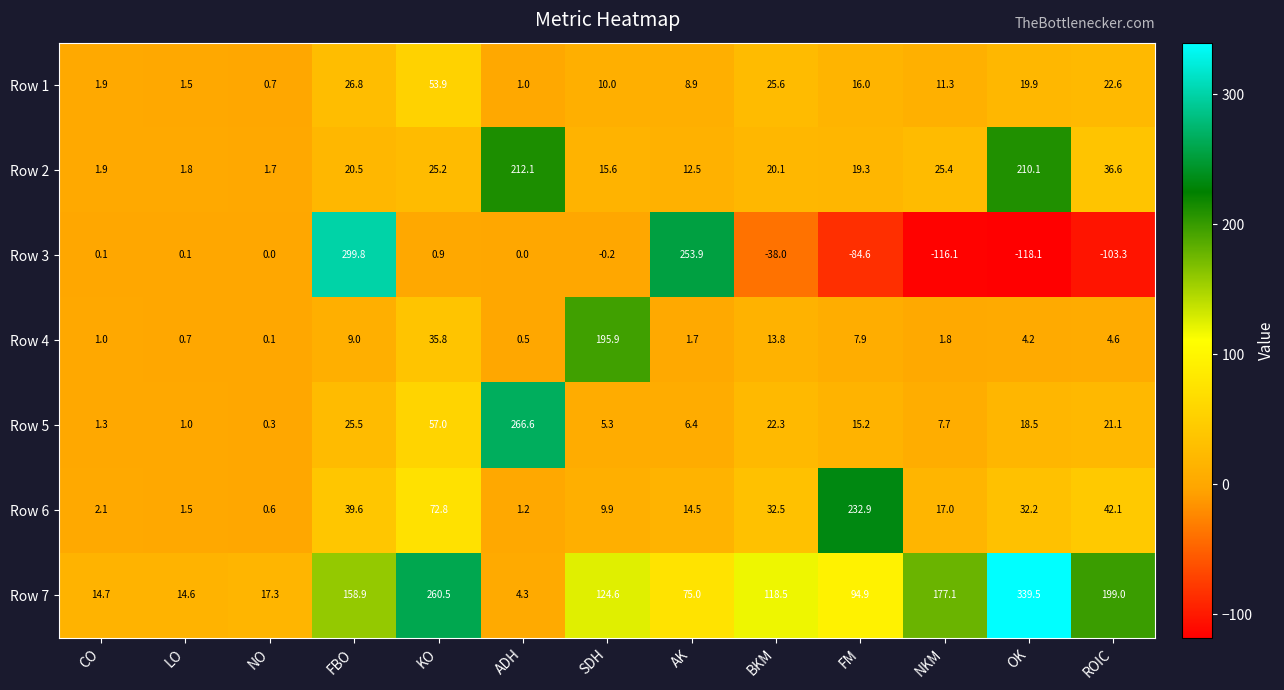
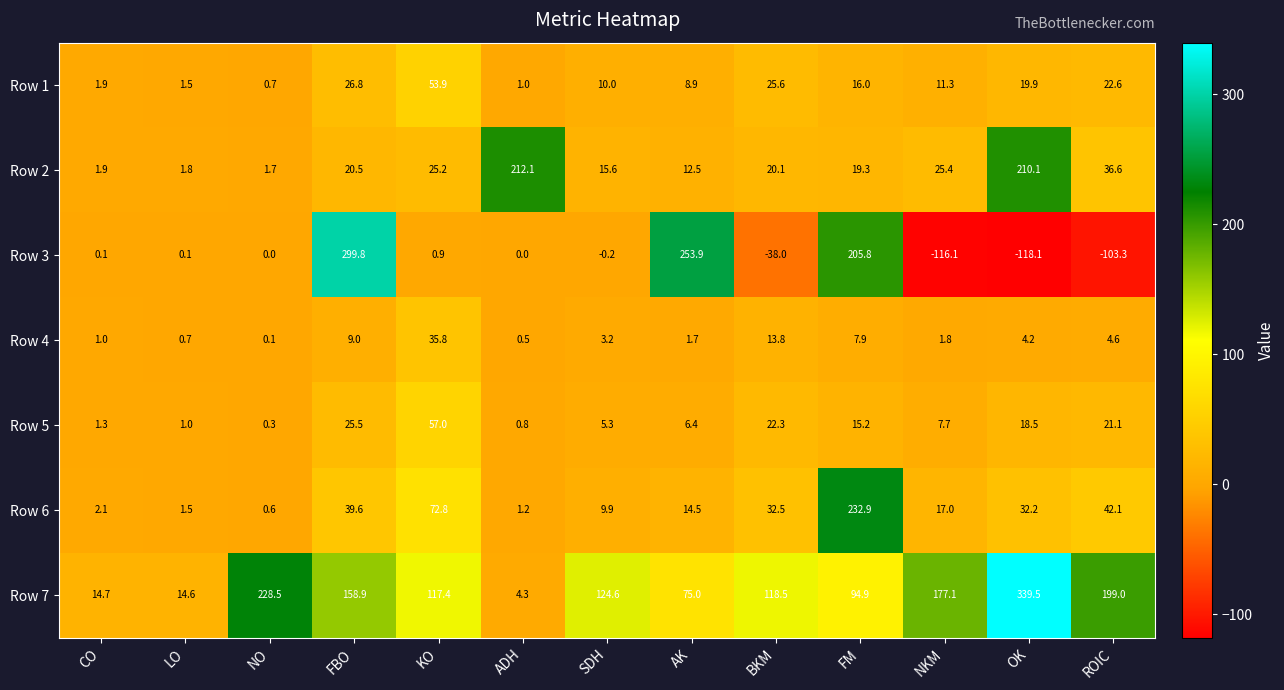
  {
    "Row 1": {
      "CO": 1.9,
      "LO": 1.5,
      "NO": 0.7,
      "FBO": 26.8,
      "KO": 53.9,
      "ADH": 1.0,
      "SDH": 10.0,
      "AK": 8.9,
      "BKM": 25.6,
      "FM": 16.0,
      "NKM": 11.3,
      "OK": 19.9,
      "ROIC": 22.6
    },
    "Row 2": {
      "CO": 1.9,
      "LO": 1.8,
      "NO": 1.7,
      "FBO": 20.5,
      "KO": 25.2,
      "ADH": 212.1,
      "SDH": 15.6,
      "AK": 12.5,
      "BKM": 20.1,
      "FM": 19.3,
      "NKM": 25.4,
      "OK": 210.1,
      "ROIC": 36.6
    },
    "Row 3": {
      "CO": 0.1,
      "LO": 0.1,
      "NO": 0.0,
      "FBO": 299.8,
      "KO": 0.9,
      "ADH": 0.0,
      "SDH": -0.2,
      "AK": 253.9,
      "BKM": -38.0,
-     "FM": -84.6,
+     "FM": 205.8,
      "NKM": -116.1,
      "OK": -118.1,
      "ROIC": -103.3
    },
    "Row 4": {
      "CO": 1.0,
      "LO": 0.7,
      "NO": 0.1,
      "FBO": 9.0,
      "KO": 35.8,
      "ADH": 0.5,
-     "SDH": 195.9,
+     "SDH": 3.2,
      "AK": 1.7,
      "BKM": 13.8,
      "FM": 7.9,
      "NKM": 1.8,
      "OK": 4.2,
      "ROIC": 4.6
    },
    "Row 5": {
      "CO": 1.3,
      "LO": 1.0,
      "NO": 0.3,
      "FBO": 25.5,
      "KO": 57.0,
-     "ADH": 266.6,
+     "ADH": 0.8,
      "SDH": 5.3,
      "AK": 6.4,
      "BKM": 22.3,
      "FM": 15.2,
      "NKM": 7.7,
      "OK": 18.5,
      "ROIC": 21.1
    },
    "Row 6": {
      "CO": 2.1,
      "LO": 1.5,
      "NO": 0.6,
      "FBO": 39.6,
      "KO": 72.8,
      "ADH": 1.2,
      "SDH": 9.9,
      "AK": 14.5,
      "BKM": 32.5,
      "FM": 232.9,
      "NKM": 17.0,
      "OK": 32.2,
      "ROIC": 42.1
    },
    "Row 7": {
      "CO": 14.7,
      "LO": 14.6,
-     "NO": 17.3,
+     "NO": 228.5,
      "FBO": 158.9,
-     "KO": 260.5,
+     "KO": 117.4,
      "ADH": 4.3,
      "SDH": 124.6,
      "AK": 75.0,
      "BKM": 118.5,
      "FM": 94.9,
      "NKM": 177.1,
      "OK": 339.5,
      "ROIC": 199.0
    }
  }
